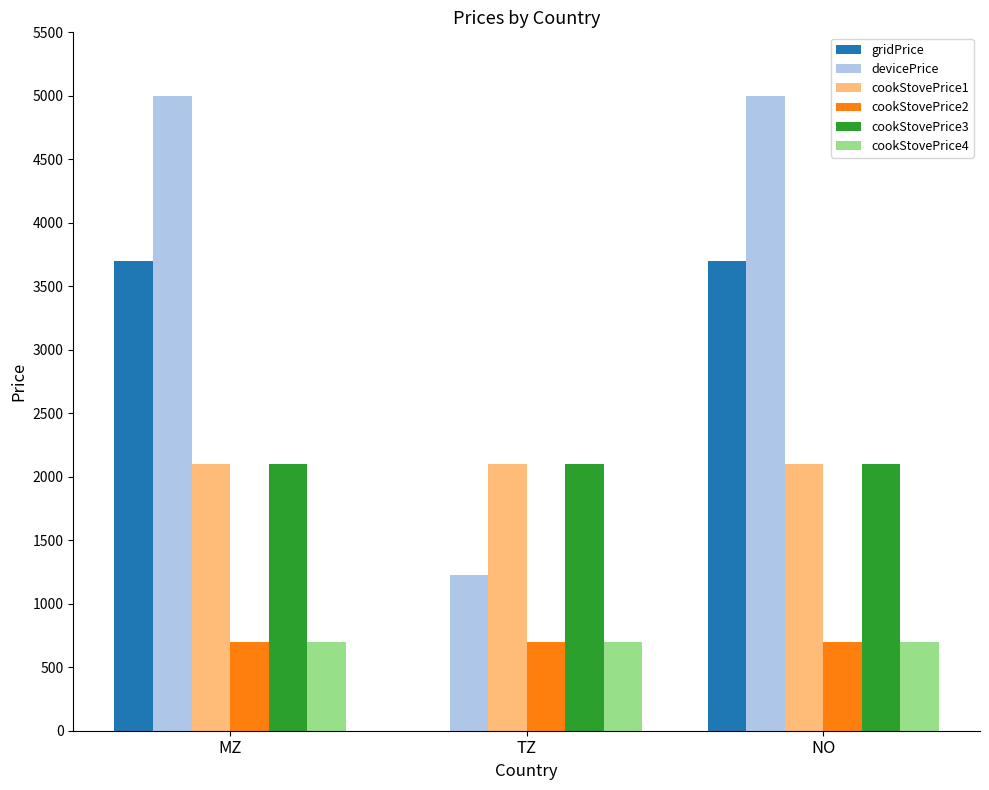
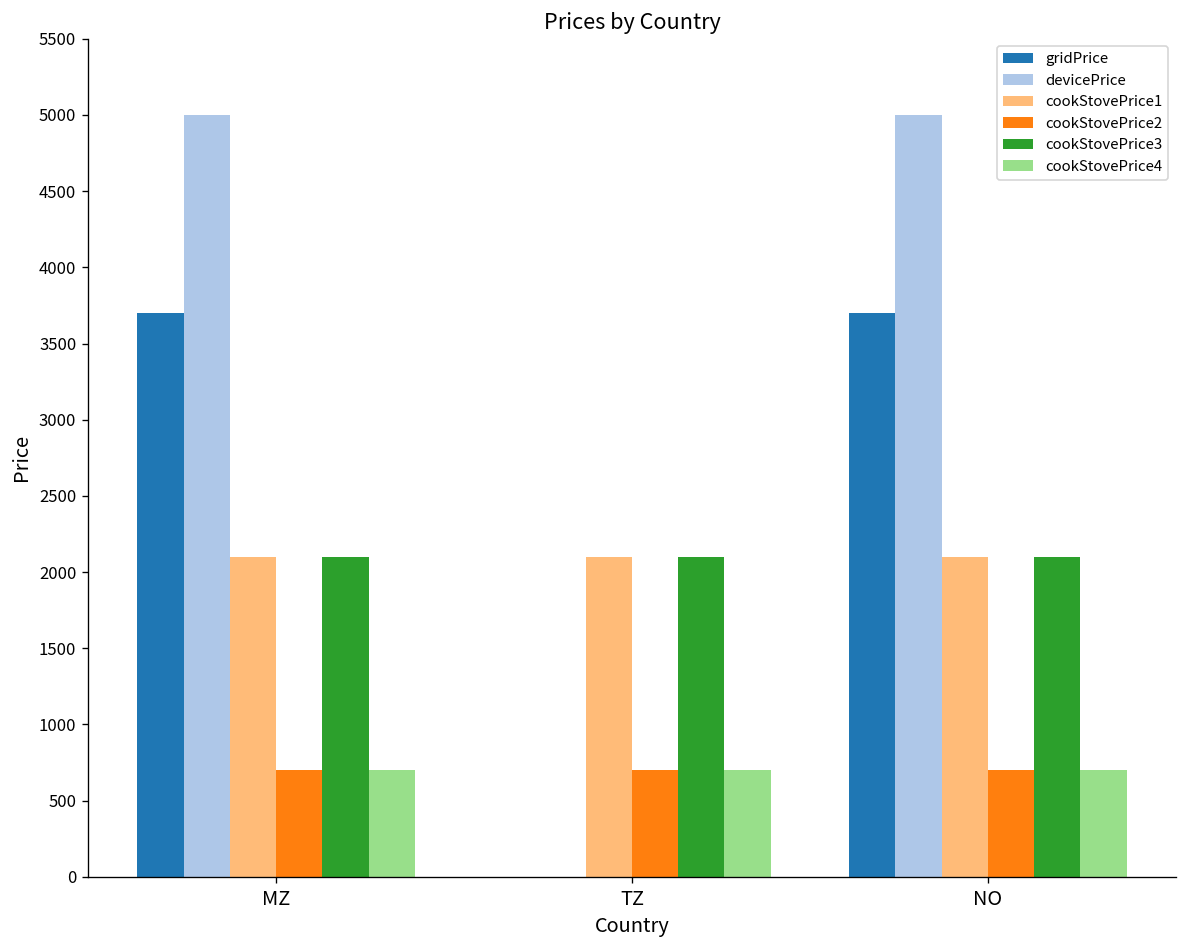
  {
    "gridPrice": {
      "MZ": 3700,
      "NO": 3700
    },
    "devicePrice": {
      "MZ": 5000,
-     "TZ": 1220,
+     "TZ": 0,
      "NO": 5000
    },
    "cookStovePrice1": {
      "MZ": 2100,
      "TZ": 2100,
      "NO": 2100
    },
    "cookStovePrice2": {
      "MZ": 700,
      "TZ": 700,
      "NO": 700
    },
    "cookStovePrice3": {
      "MZ": 2100,
      "TZ": 2100,
      "NO": 2100
    },
    "cookStovePrice4": {
      "MZ": 700,
      "TZ": 700,
      "NO": 700
    }
  }
